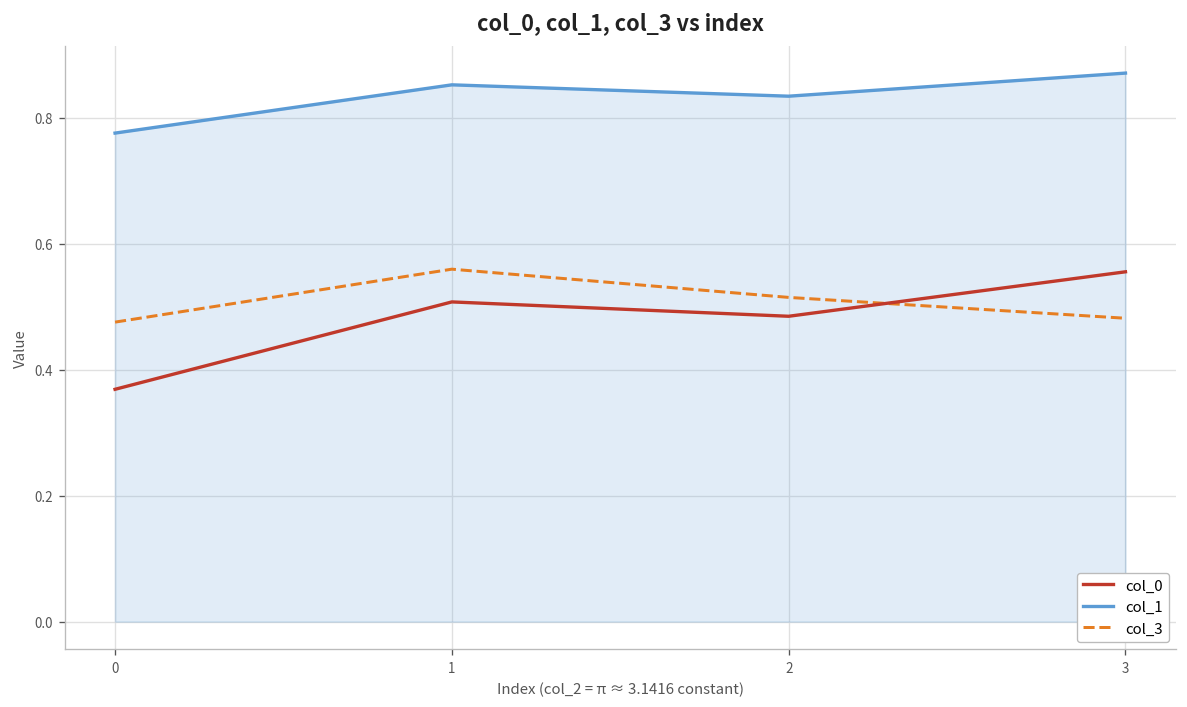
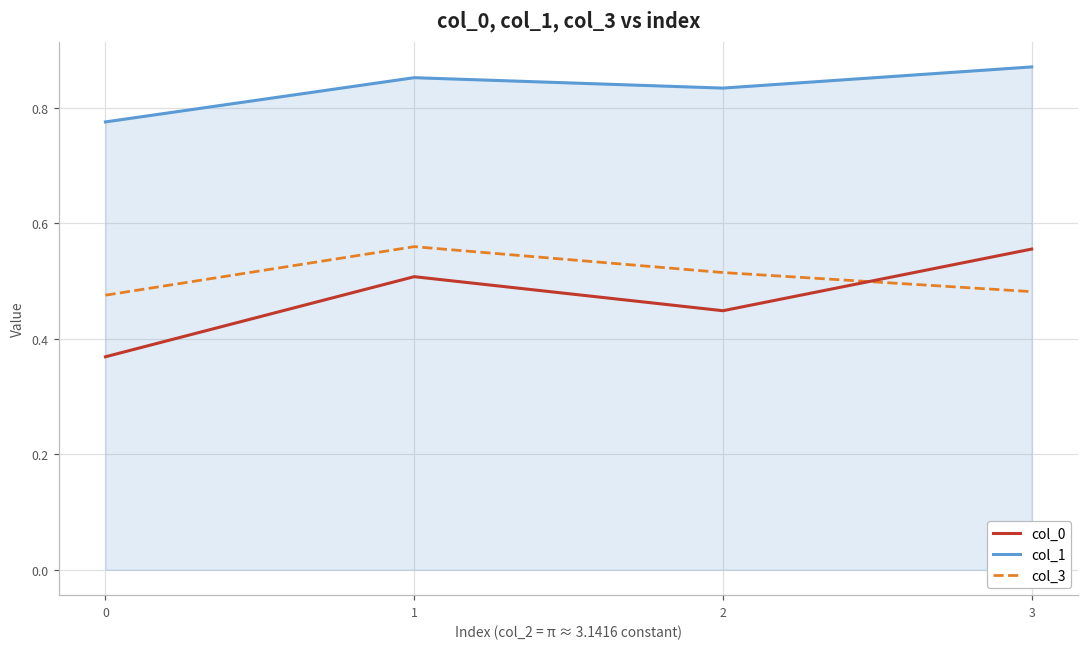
  {
    "col_0": {
      "0": 0.37,
      "1": 0.51,
-     "2": 0.48,
+     "2": 0.45,
      "3": 0.56
    },
    "col_1": {
      "0": 0.78,
      "1": 0.85,
      "2": 0.83,
      "3": 0.87
    },
    "col_3": {
      "0": 0.48,
      "1": 0.56,
      "2": 0.51,
      "3": 0.48
    }
  }
